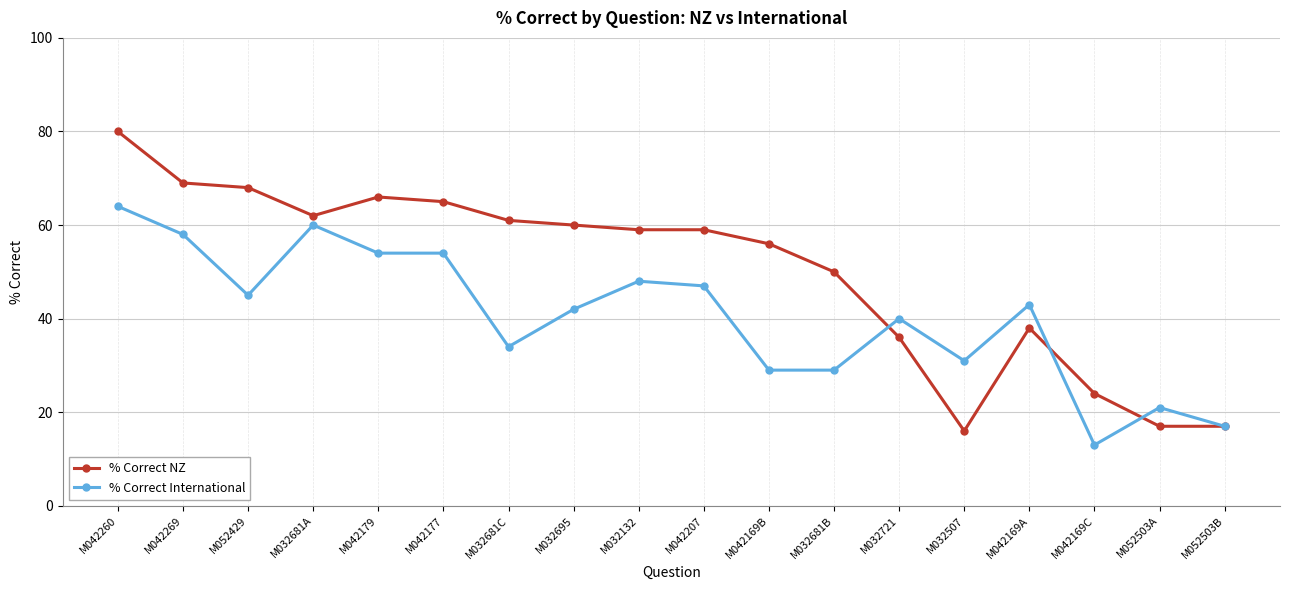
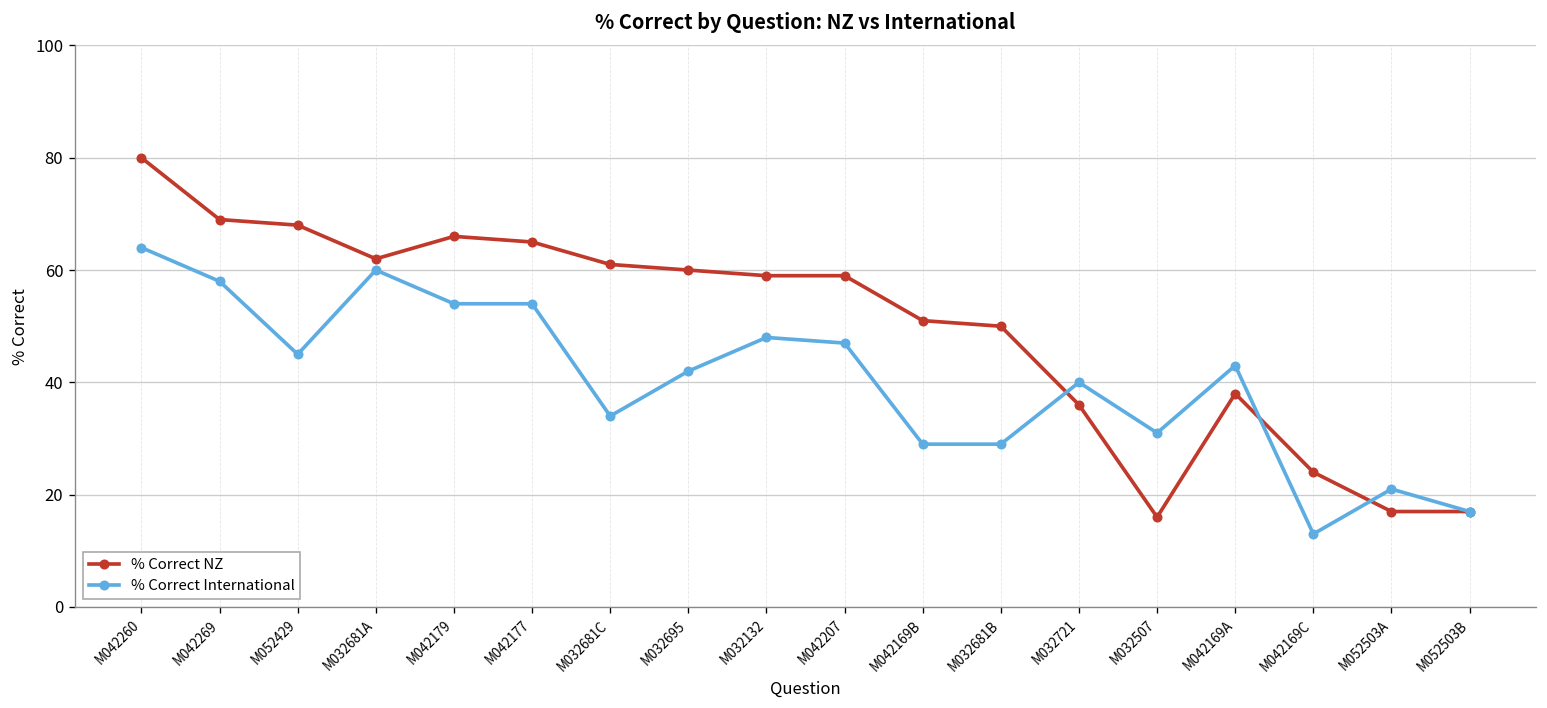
  {
    "% Correct NZ": {
      "M042260": 80,
      "M042269": 69,
      "M052429": 68,
      "M032681A": 62,
      "M042179": 66,
      "M042177": 65,
      "M032681C": 61,
      "M032695": 60,
      "M032132": 59,
      "M042207": 59,
-     "M042169B": 56,
+     "M042169B": 51,
      "M032681B": 50,
      "M032721": 36,
      "M032507": 16,
      "M042169A": 38,
      "M042169C": 24,
      "M052503A": 17
    },
    "% Correct International": {
      "M042260": 64,
      "M042269": 58,
      "M052429": 45,
      "M032681A": 60,
      "M042179": 54,
      "M042177": 54,
      "M032681C": 34,
      "M032695": 42,
      "M032132": 48,
      "M042207": 47,
      "M042169B": 29,
      "M032681B": 29,
      "M032721": 40,
      "M032507": 31,
      "M042169A": 43,
      "M042169C": 13,
      "M052503A": 21
    }
  }
